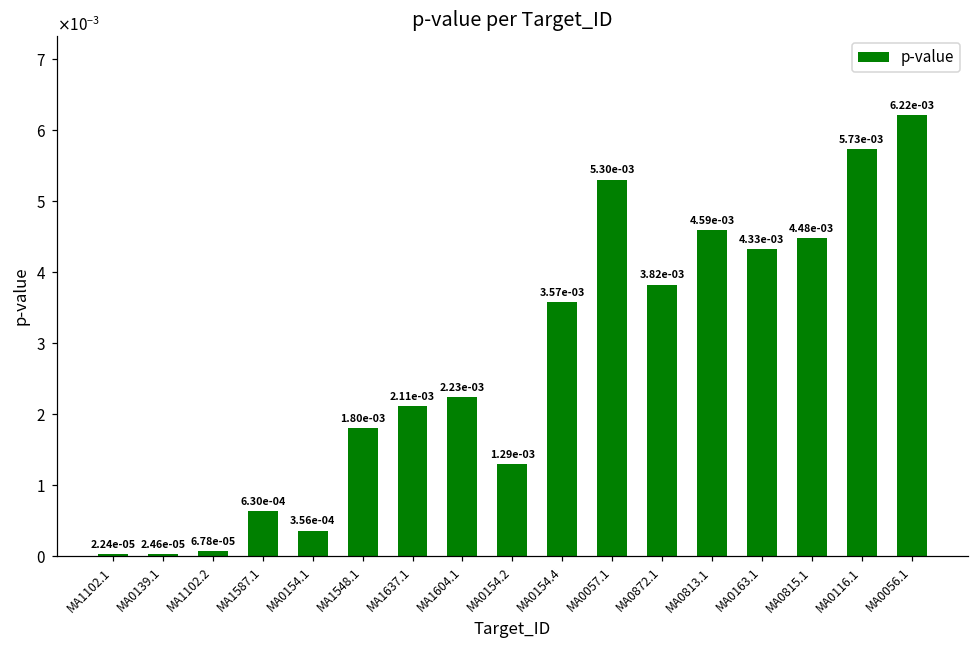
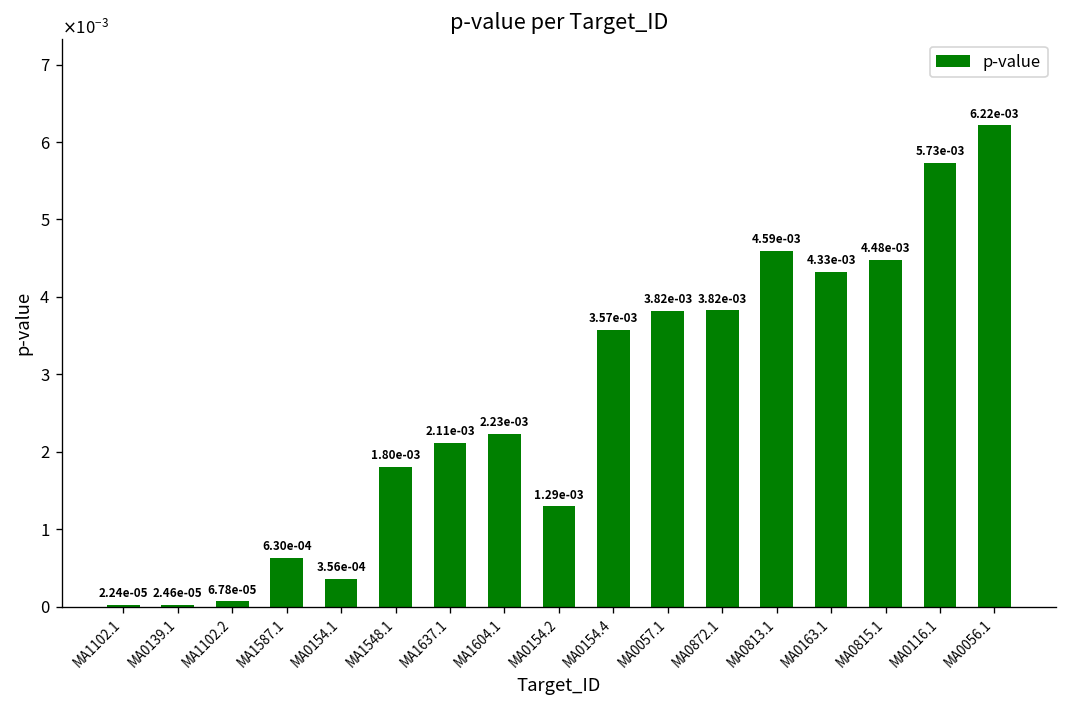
  {
    "MA1102.1": "2.24e-05",
    "MA0139.1": "2.46e-05",
    "MA1102.2": "6.78e-05",
    "MA1587.1": "6.30e-04",
    "MA0154.1": "3.56e-04",
    "MA1548.1": "1.80e-03",
    "MA1637.1": "2.11e-03",
    "MA1604.1": "2.23e-03",
    "MA0154.2": "1.29e-03",
    "MA0154.4": "3.57e-03",
-   "MA0057.1": "5.30e-03",
+   "MA0057.1": "3.82e-03",
    "MA0872.1": "3.82e-03",
    "MA0813.1": "4.59e-03",
    "MA0163.1": "4.33e-03",
    "MA0815.1": "4.48e-03",
    "MA0116.1": "5.73e-03",
    "MA0056.1": "6.22e-03"
  }
